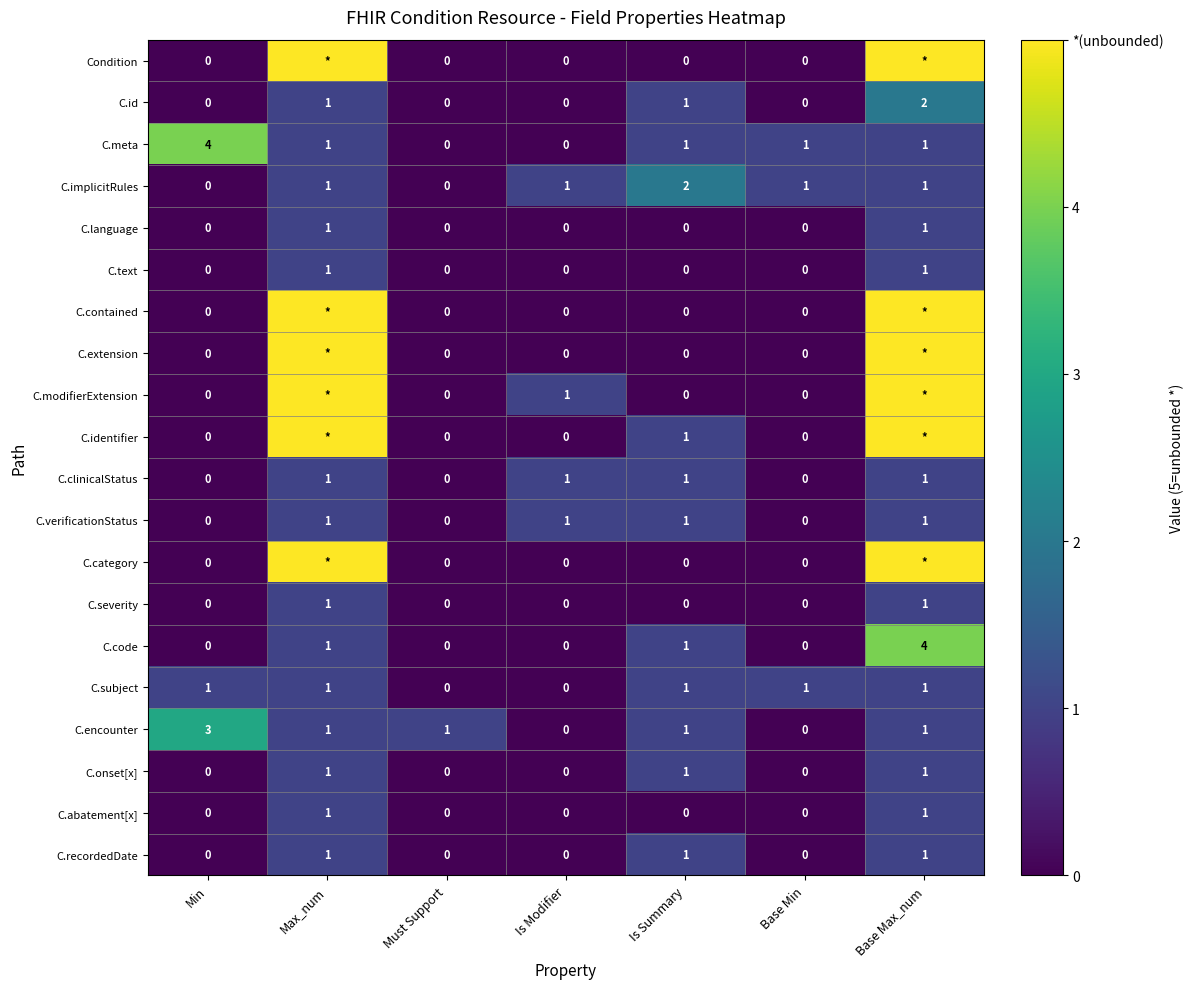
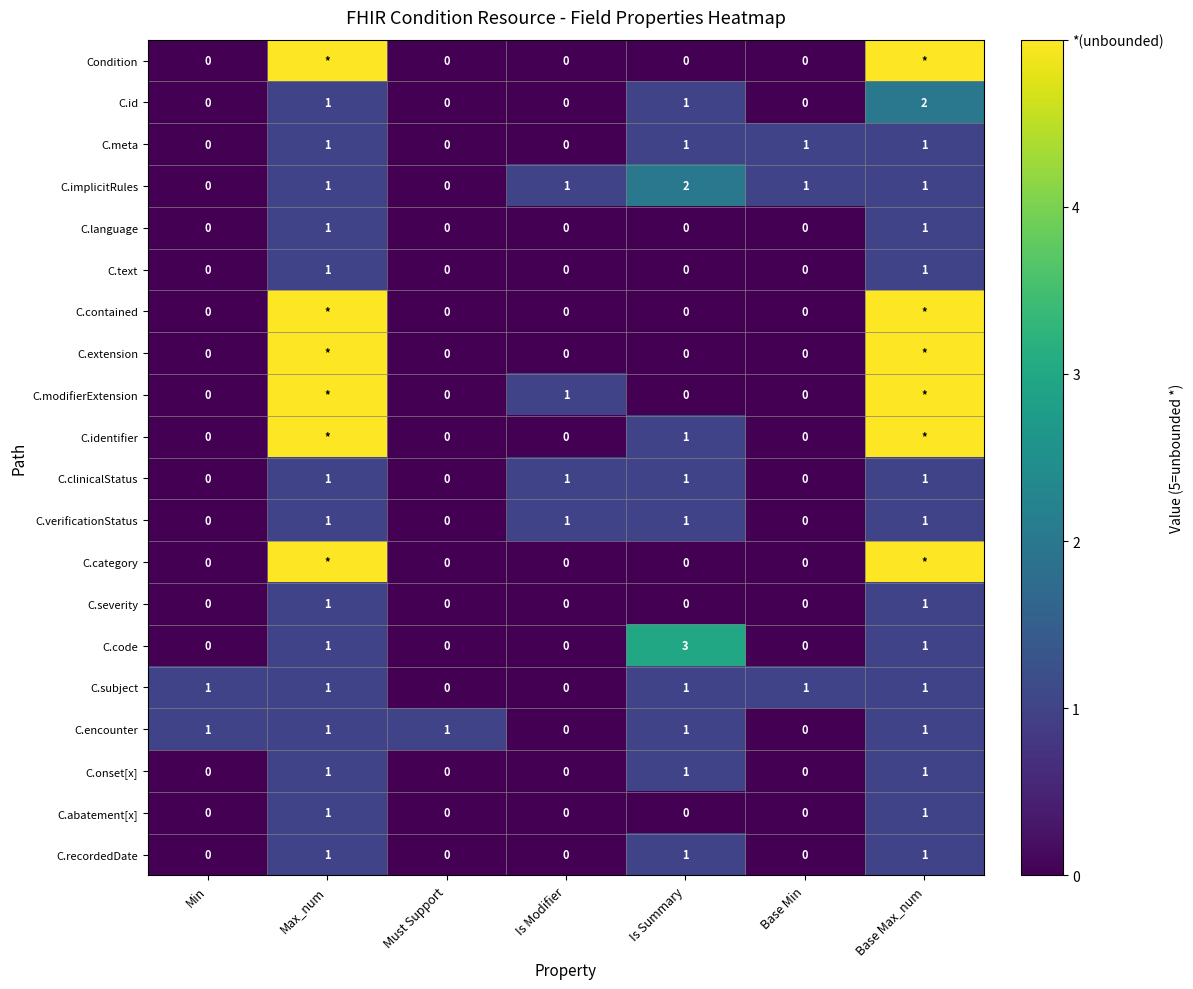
  {
    "Condition": {
      "Min": 0,
      "Must Support": 0,
      "Is Modifier": 0,
      "Is Summary": 0,
      "Base Min": 0
    },
    "C.id": {
      "Min": 0,
      "Max_num": 1,
      "Must Support": 0,
      "Is Modifier": 0,
      "Is Summary": 1,
      "Base Min": 0,
      "Base Max_num": 2
    },
    "C.meta": {
-     "Min": 4,
+     "Min": 0,
      "Max_num": 1,
      "Must Support": 0,
      "Is Modifier": 0,
      "Is Summary": 1,
      "Base Min": 1,
      "Base Max_num": 1
    },
    "C.implicitRules": {
      "Min": 0,
      "Max_num": 1,
      "Must Support": 0,
      "Is Modifier": 1,
      "Is Summary": 2,
      "Base Min": 1,
      "Base Max_num": 1
    },
    "C.language": {
      "Min": 0,
      "Max_num": 1,
      "Must Support": 0,
      "Is Modifier": 0,
      "Is Summary": 0,
      "Base Min": 0,
      "Base Max_num": 1
    },
    "C.text": {
      "Min": 0,
      "Max_num": 1,
      "Must Support": 0,
      "Is Modifier": 0,
      "Is Summary": 0,
      "Base Min": 0,
      "Base Max_num": 1
    },
    "C.contained": {
      "Min": 0,
      "Must Support": 0,
      "Is Modifier": 0,
      "Is Summary": 0,
      "Base Min": 0
    },
    "C.extension": {
      "Min": 0,
      "Must Support": 0,
      "Is Modifier": 0,
      "Is Summary": 0,
      "Base Min": 0
    },
    "C.modifierExtension": {
      "Min": 0,
      "Must Support": 0,
      "Is Modifier": 1,
      "Is Summary": 0,
      "Base Min": 0
    },
    "C.identifier": {
      "Min": 0,
      "Must Support": 0,
      "Is Modifier": 0,
      "Is Summary": 1,
      "Base Min": 0
    },
    "C.clinicalStatus": {
      "Min": 0,
      "Max_num": 1,
      "Must Support": 0,
      "Is Modifier": 1,
      "Is Summary": 1,
      "Base Min": 0,
      "Base Max_num": 1
    },
    "C.verificationStatus": {
      "Min": 0,
      "Max_num": 1,
      "Must Support": 0,
      "Is Modifier": 1,
      "Is Summary": 1,
      "Base Min": 0,
      "Base Max_num": 1
    },
    "C.category": {
      "Min": 0,
      "Must Support": 0,
      "Is Modifier": 0,
      "Is Summary": 0,
      "Base Min": 0
    },
    "C.severity": {
      "Min": 0,
      "Max_num": 1,
      "Must Support": 0,
      "Is Modifier": 0,
      "Is Summary": 0,
      "Base Min": 0,
      "Base Max_num": 1
    },
    "C.code": {
      "Min": 0,
      "Max_num": 1,
      "Must Support": 0,
      "Is Modifier": 0,
-     "Is Summary": 1,
+     "Is Summary": 3,
      "Base Min": 0,
-     "Base Max_num": 4
+     "Base Max_num": 1
    },
    "C.subject": {
      "Min": 1,
      "Max_num": 1,
      "Must Support": 0,
      "Is Modifier": 0,
      "Is Summary": 1,
      "Base Min": 1,
      "Base Max_num": 1
    },
    "C.encounter": {
-     "Min": 3,
+     "Min": 1,
      "Max_num": 1,
      "Must Support": 1,
      "Is Modifier": 0,
      "Is Summary": 1,
      "Base Min": 0,
      "Base Max_num": 1
    },
    "C.onset[x]": {
      "Min": 0,
      "Max_num": 1,
      "Must Support": 0,
      "Is Modifier": 0,
      "Is Summary": 1,
      "Base Min": 0,
      "Base Max_num": 1
    },
    "C.abatement[x]": {
      "Min": 0,
      "Max_num": 1,
      "Must Support": 0,
      "Is Modifier": 0,
      "Is Summary": 0,
      "Base Min": 0,
      "Base Max_num": 1
    },
    "C.recordedDate": {
      "Min": 0,
      "Max_num": 1,
      "Must Support": 0,
      "Is Modifier": 0,
      "Is Summary": 1,
      "Base Min": 0,
      "Base Max_num": 1
    }
  }
